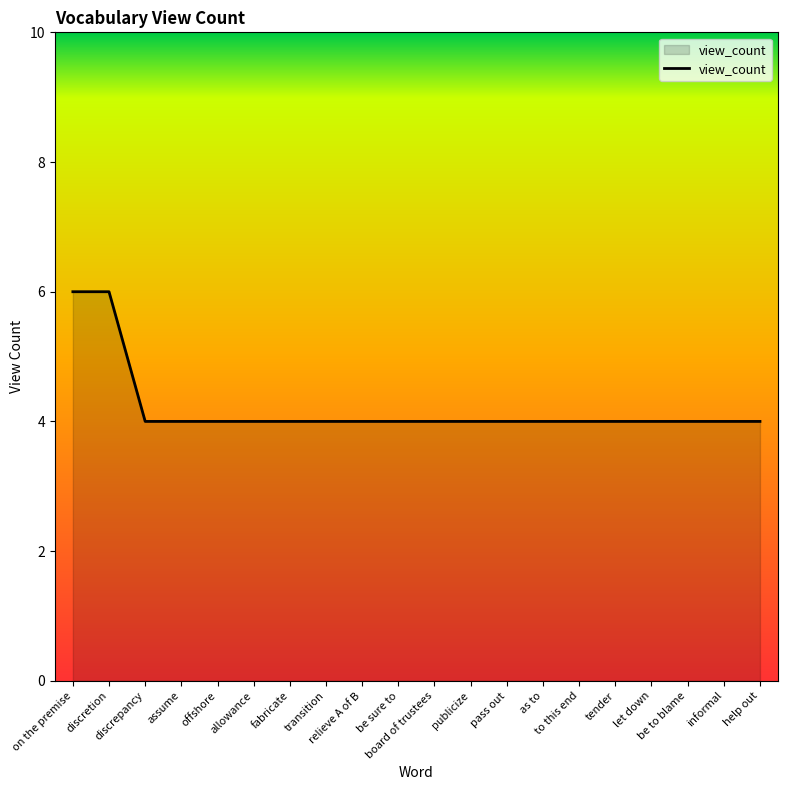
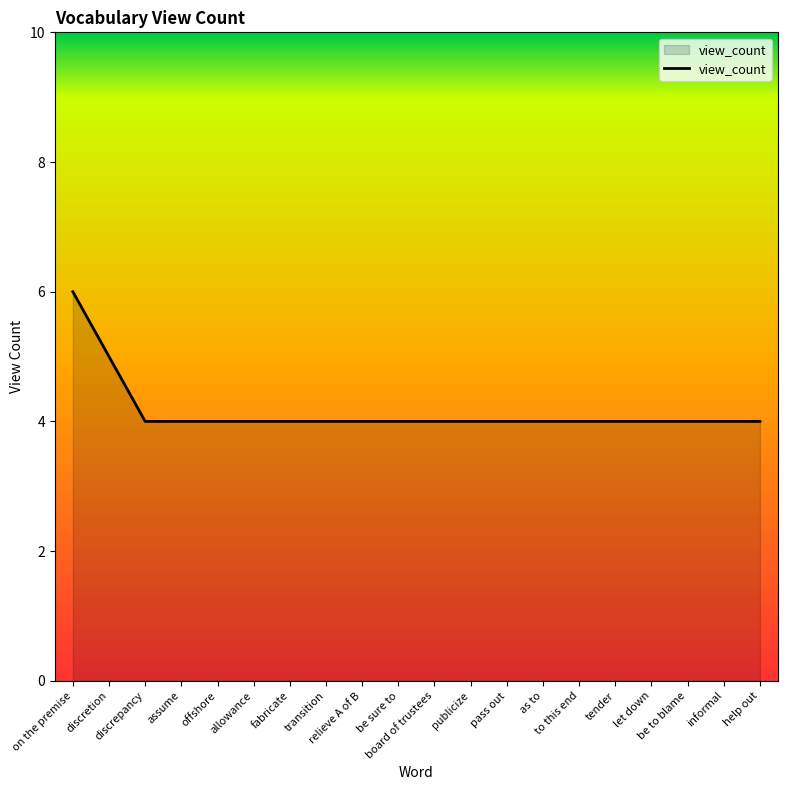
  {
    "on the premise": 6,
-   "discretion": 6,
+   "discretion": 5,
    "discrepancy": 4,
    "assume": 4,
    "offshore": 4,
    "allowance": 4,
    "fabricate": 4,
    "transition": 4,
    "relieve A of B": 4,
    "be sure to": 4,
    "board of trustees": 4,
    "publicize": 4,
    "pass out": 4,
    "as to": 4,
    "to this end": 4,
    "tender": 4,
    "let down": 4,
    "be to blame": 4,
    "informal": 4,
    "help out": 4
  }
